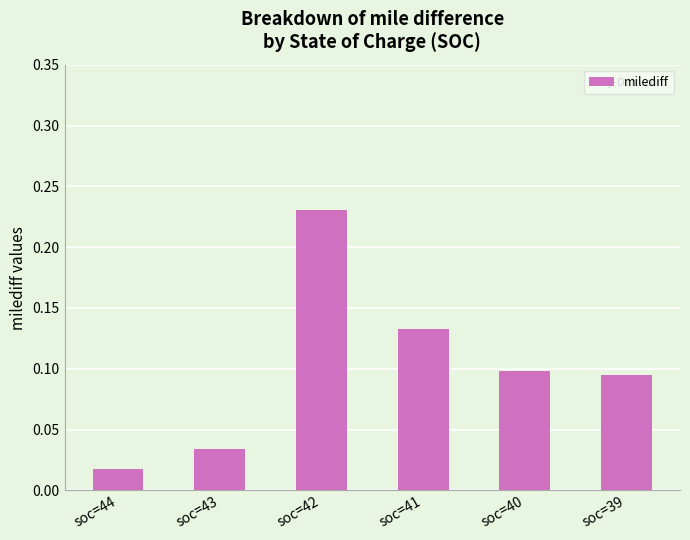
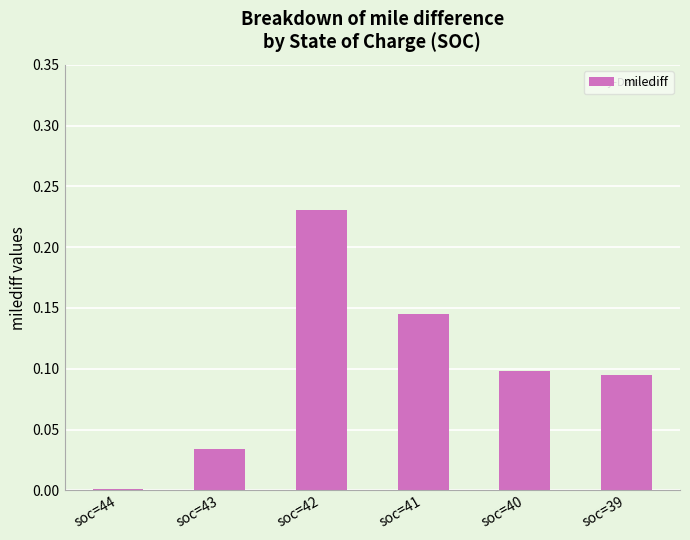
  {
-   "soc=44": 0.018,
+   "soc=44": 0.001,
    "soc=43": 0.034,
    "soc=42": 0.231,
-   "soc=41": 0.133,
+   "soc=41": 0.145,
    "soc=40": 0.098,
    "soc=39": 0.095
  }
